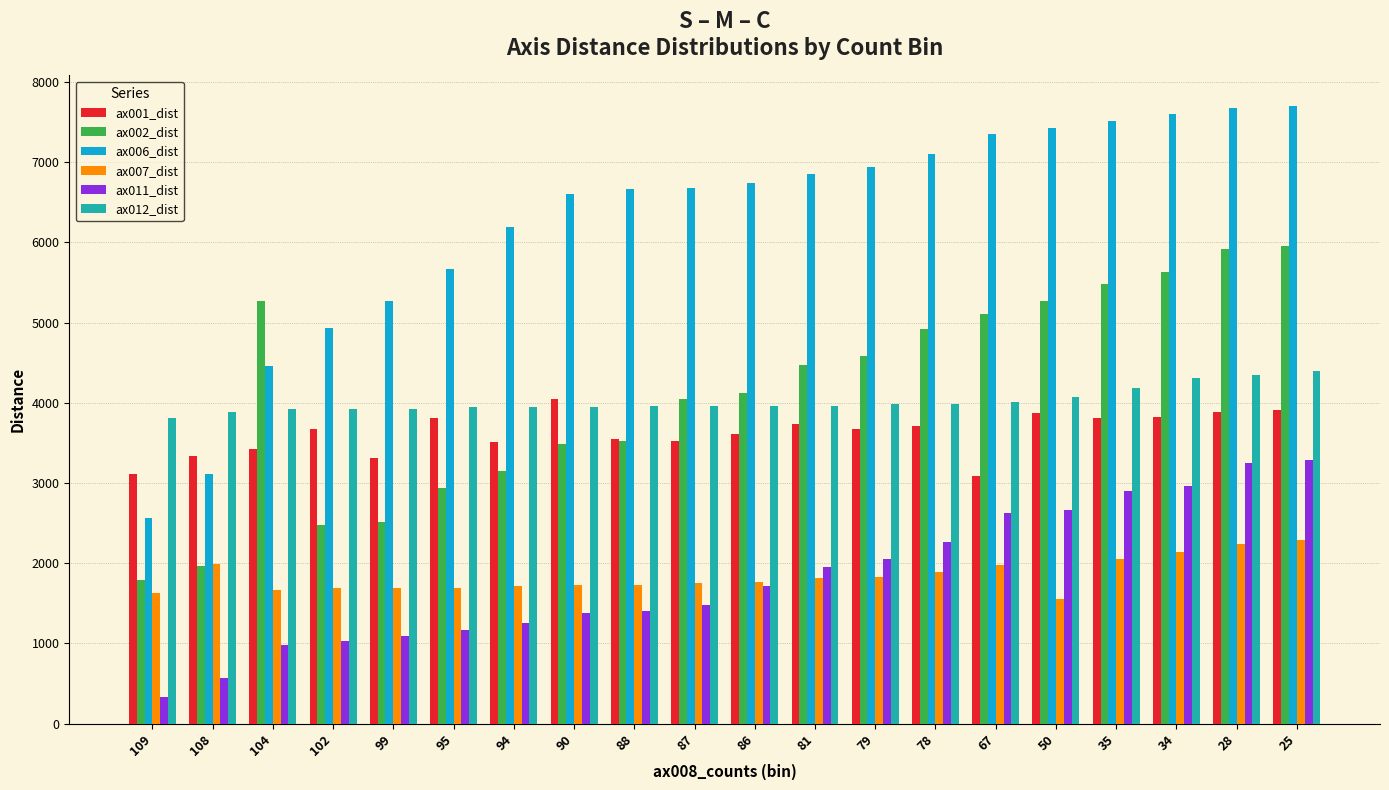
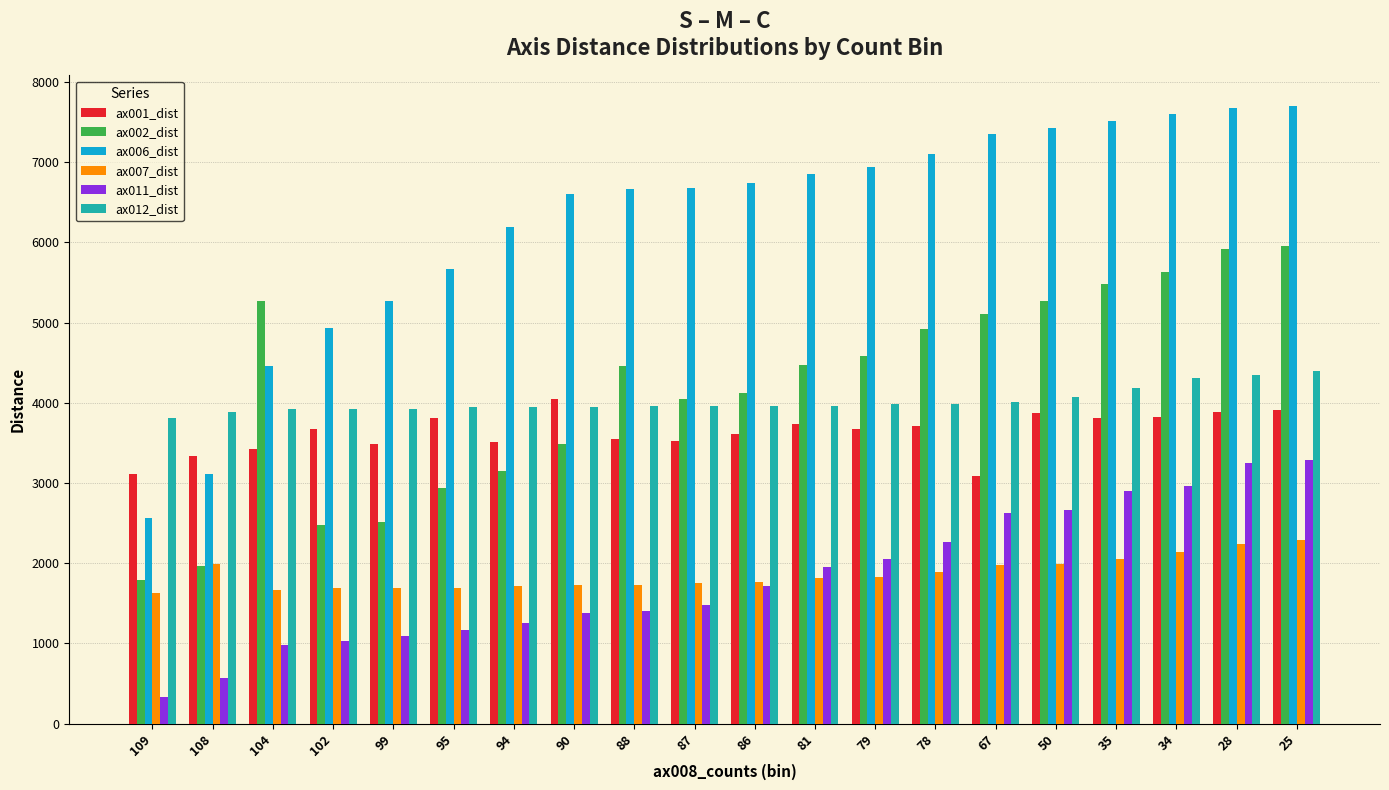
  {
    "ax001_dist": {
      "109": 3100,
      "108": 3300,
      "104": 3400,
      "102": 3700,
-     "99": 3300,
+     "99": 3500,
      "95": 3800,
      "94": 3500,
      "90": 4100,
      "88": 3500,
      "87": 3500,
      "86": 3600,
      "81": 3700,
      "79": 3700,
      "78": 3700,
      "67": 3100,
      "50": 3900,
      "35": 3800,
      "34": 3800,
      "28": 3900,
      "25": 3900
    },
    "ax002_dist": {
      "109": 1800,
      "108": 2000,
      "104": 5300,
      "102": 2500,
      "99": 2500,
      "95": 2900,
      "94": 3200,
      "90": 3500,
-     "88": 3500,
+     "88": 4500,
      "87": 4000,
      "86": 4100,
      "81": 4500,
      "79": 4600,
      "78": 4900,
      "67": 5100,
      "50": 5300,
      "35": 5500,
      "34": 5600,
      "28": 5900,
      "25": 6000
    },
    "ax007_dist": {
      "109": 1600,
      "108": 2000,
      "104": 1700,
      "102": 1700,
      "99": 1700,
      "95": 1700,
      "94": 1700,
      "90": 1700,
      "88": 1700,
      "87": 1700,
      "86": 1800,
      "81": 1800,
      "79": 1800,
      "78": 1900,
      "67": 2000,
-     "50": 1600,
+     "50": 2000,
      "35": 2100,
      "34": 2100,
      "28": 2200,
      "25": 2300
    },
    "ax011_dist": {
      "109": 300,
      "108": 600,
      "104": 1000,
      "102": 1000,
      "99": 1100,
      "95": 1200,
      "94": 1300,
      "90": 1400,
      "88": 1400,
      "87": 1500,
      "86": 1700,
      "81": 2000,
      "79": 2100,
      "78": 2300,
      "67": 2600,
      "50": 2700,
      "35": 2900,
      "34": 3000,
      "28": 3300,
      "25": 3300
    }
  }
